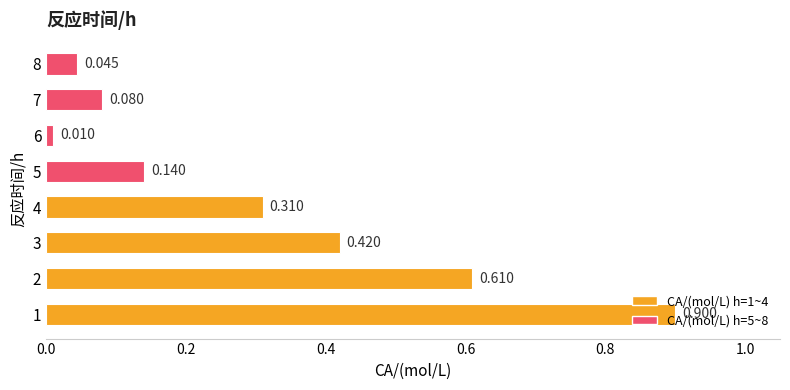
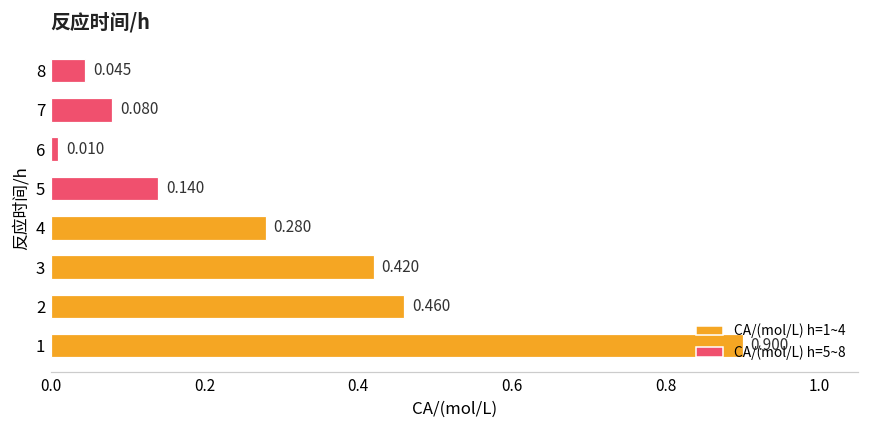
  {
    "8": 0.045,
    "7": 0.080,
    "6": 0.010,
    "5": 0.140,
-   "4": 0.310,
+   "4": 0.280,
    "3": 0.420,
-   "2": 0.610,
+   "2": 0.460,
    "1": 0.900
  }
